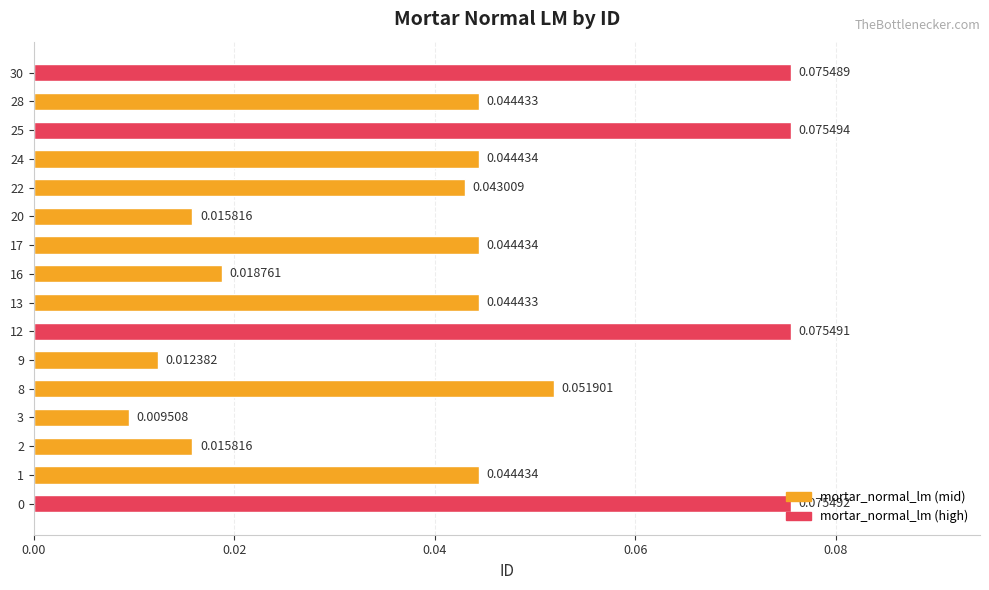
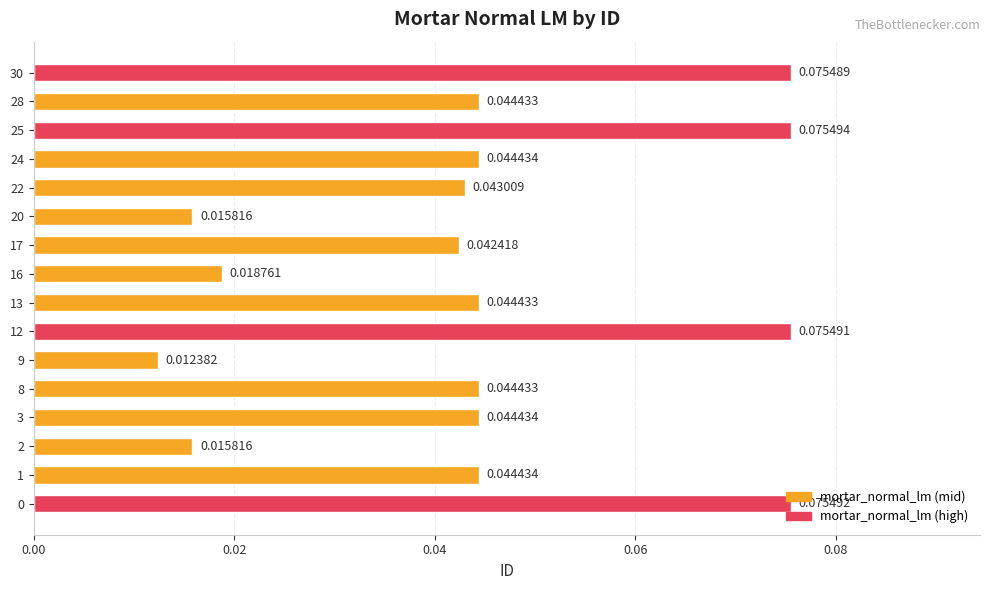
  {
    "30": 0.075489,
    "28": 0.044433,
    "25": 0.075494,
    "24": 0.044434,
    "22": 0.043009,
    "20": 0.015816,
-   "17": 0.044434,
+   "17": 0.042418,
    "16": 0.018761,
    "13": 0.044433,
    "12": 0.075491,
    "9": 0.012382,
-   "8": 0.051901,
-   "3": 0.009508,
+   "8": 0.044433,
+   "3": 0.044434,
    "2": 0.015816,
    "1": 0.044434,
    "0": 0.075492
  }
